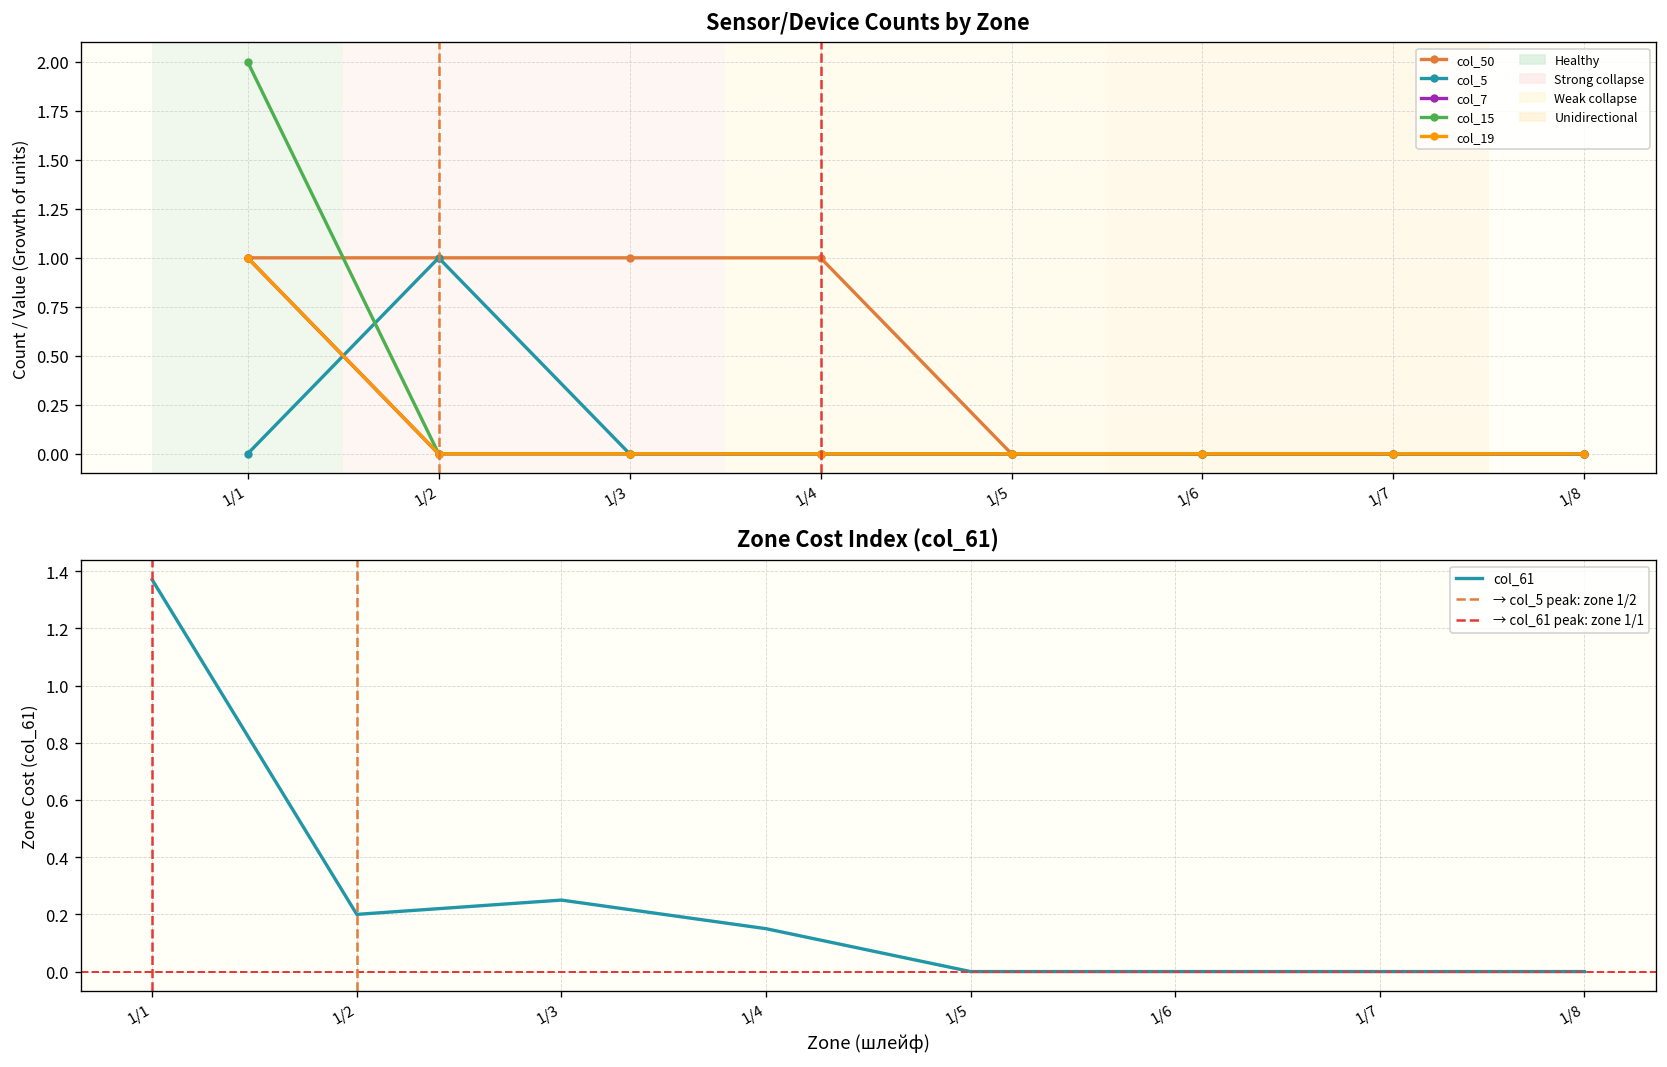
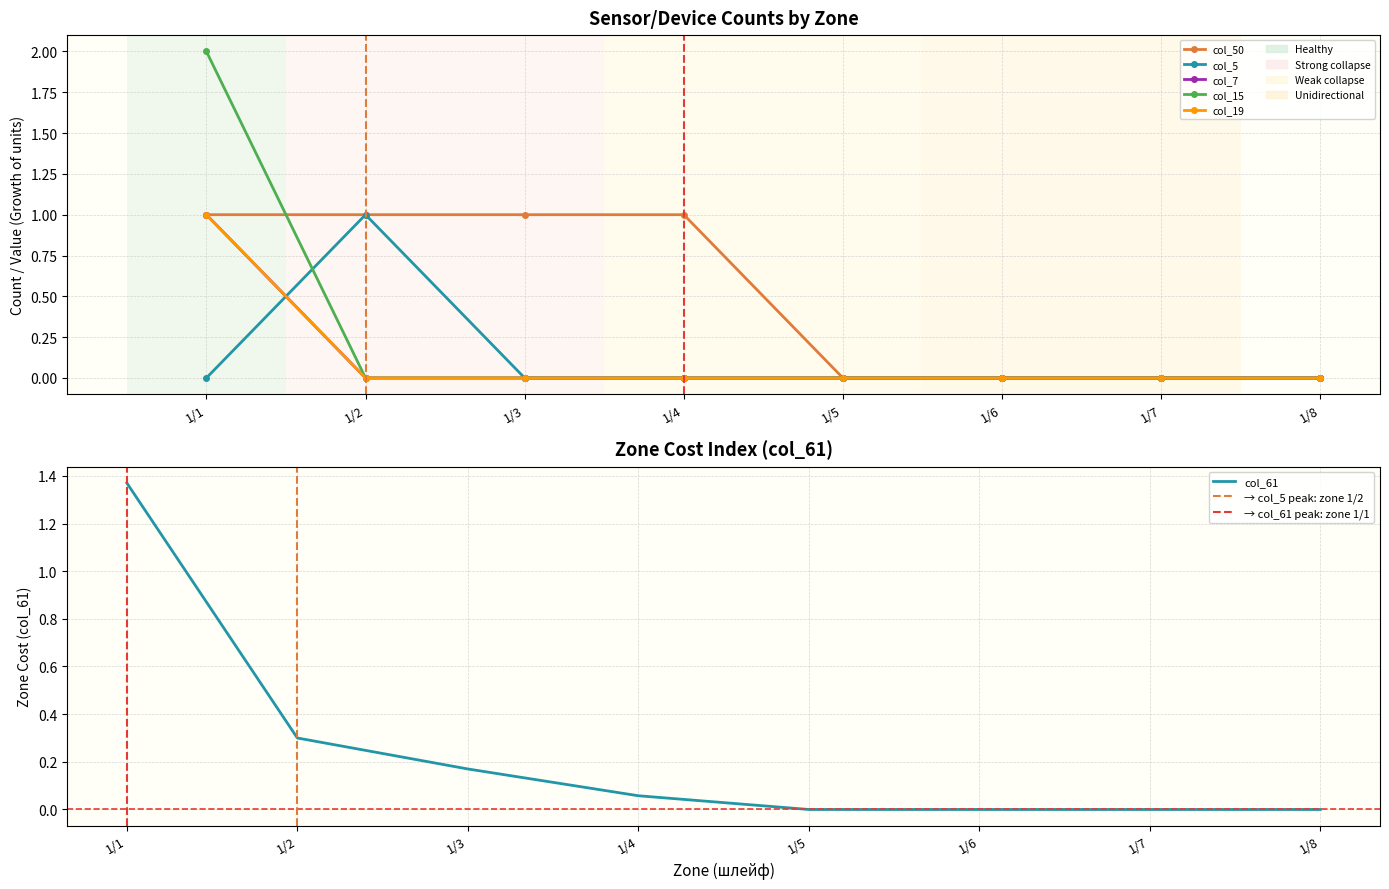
  {
    "Sensor/Device Counts by Zone": {
      "col_50": {
        "1/3": 1.00,
        "1/4": 1.00
      },
      "col_5": {
        "1/1": 0.00
      },
      "col_15": {
        "1/1": 2.00
      }
    },
    "Zone Cost Index (col_61)": {
      "1/1": 1.37,
-     "1/2": 0.2,
-     "1/3": 0.25,
-     "1/4": 0.15,
+     "1/2": 0.3,
+     "1/3": 0.17,
+     "1/4": 0.06,
      "1/5": 0.00,
      "1/6": 0.00,
      "1/7": 0.00,
      "1/8": 0.00
    }
  }
